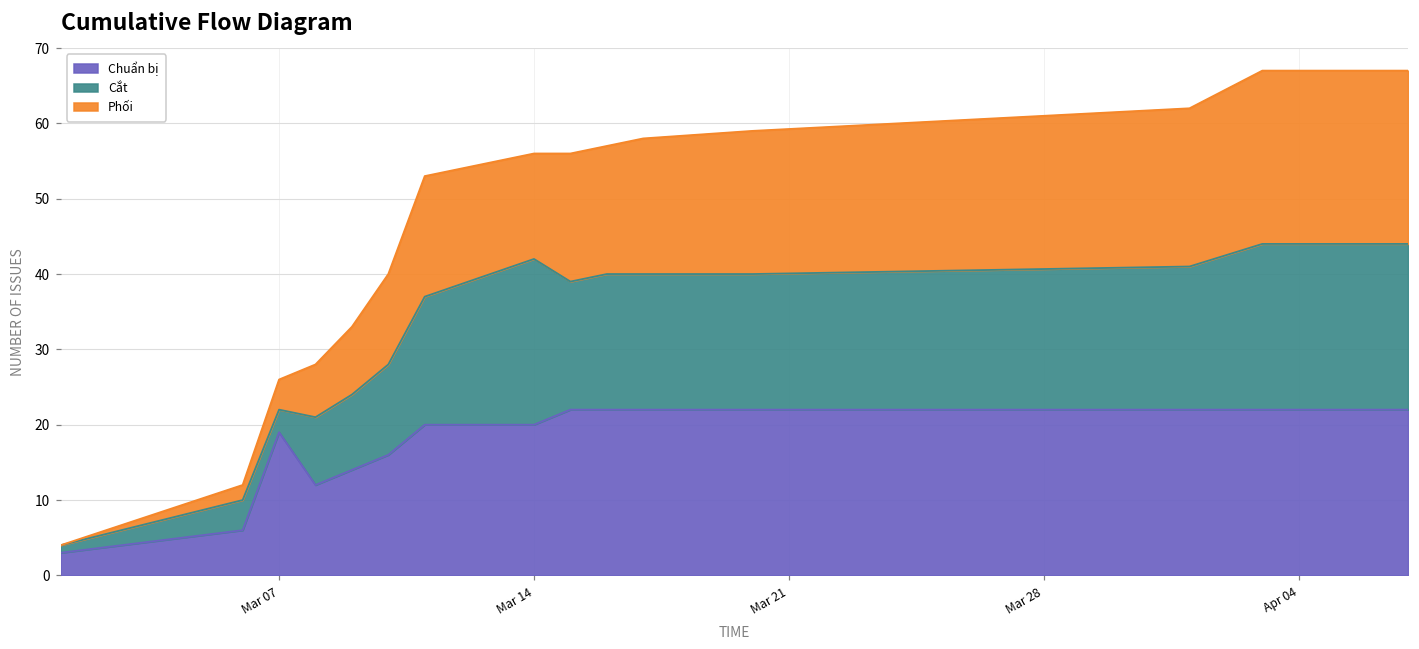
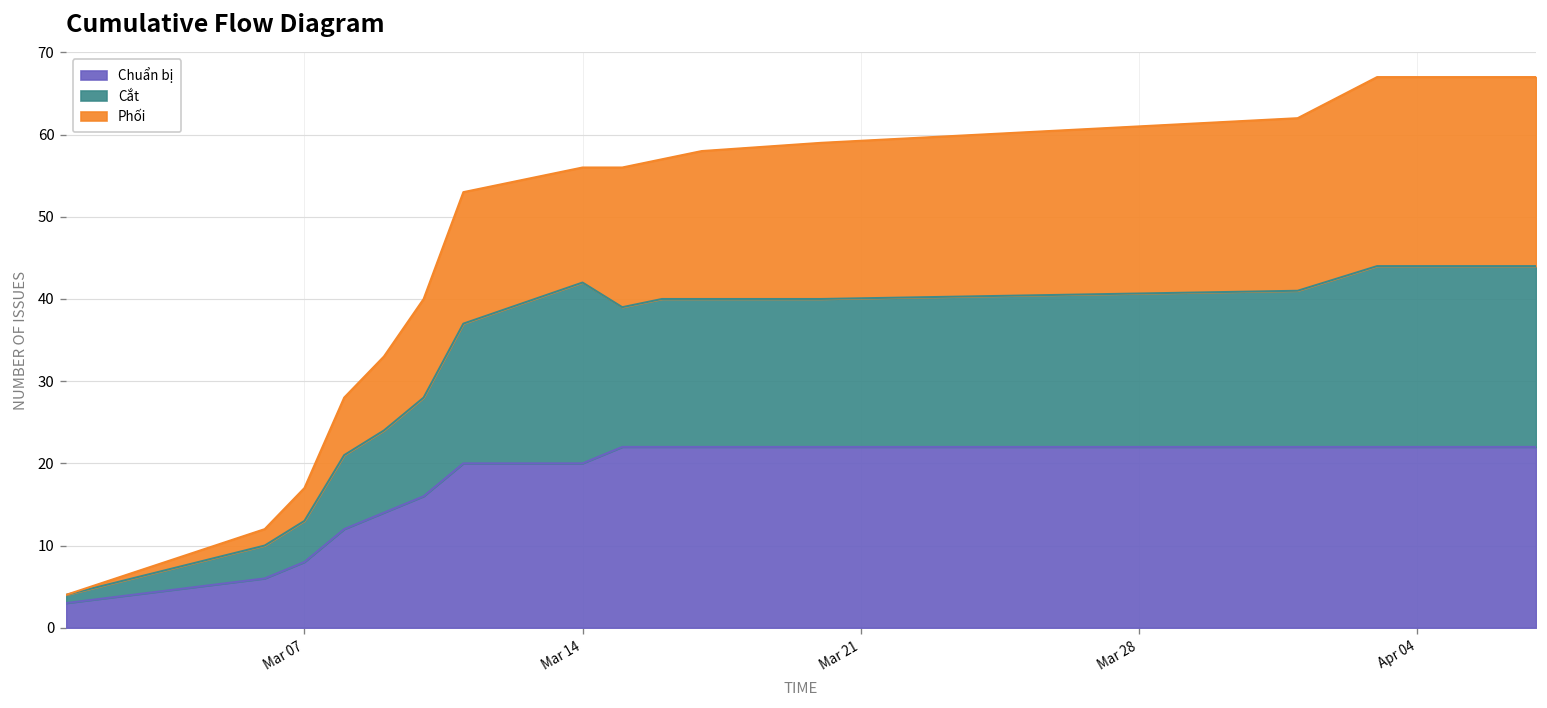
  {
    "Chuẩn bị": {
-     "Mar 07": 19,
+     "Mar 07": 8,
      "Mar 14": 20
    },
    "Cắt": {
-     "Mar 07": 3,
+     "Mar 07": 5,
      "Mar 14": 22
    },
    "Phối": {
      "Mar 07": 4,
      "Mar 14": 14
    }
  }
